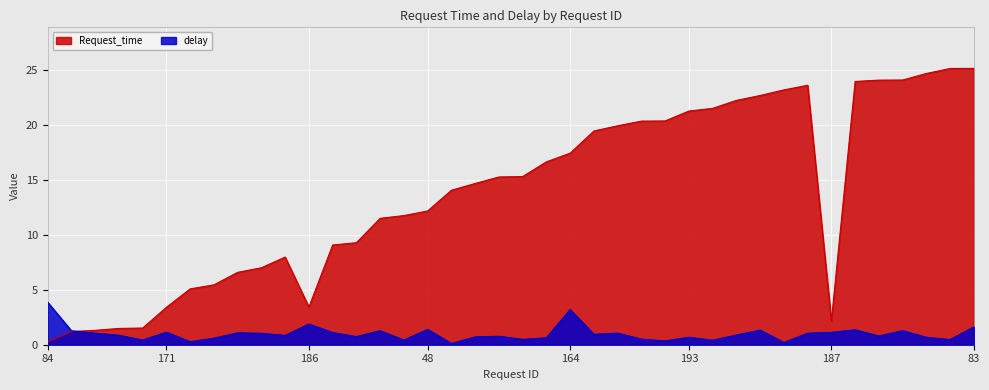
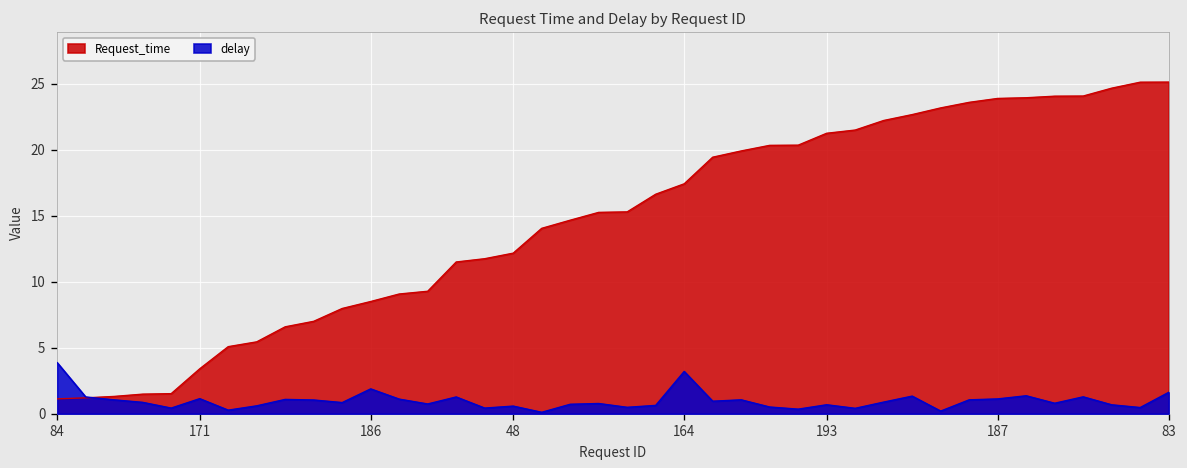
  {
    "Request_time": {
-     "84": 0.3,
+     "84": 1.1,
      "171": 3.4,
-     "186": 3.4,
+     "186": 8.5,
      "48": 12.2,
      "164": 17.4,
      "193": 21.2,
-     "187": 2.2,
+     "187": 23.9,
      "83": 25.1
    },
    "delay": {
      "84": 3.9,
      "171": 1.1,
      "186": 1.9,
-     "48": 1.4,
+     "48": 0.6,
      "164": 3.2,
      "193": 0.7,
      "187": 1.1,
      "83": 1.6
    }
  }
